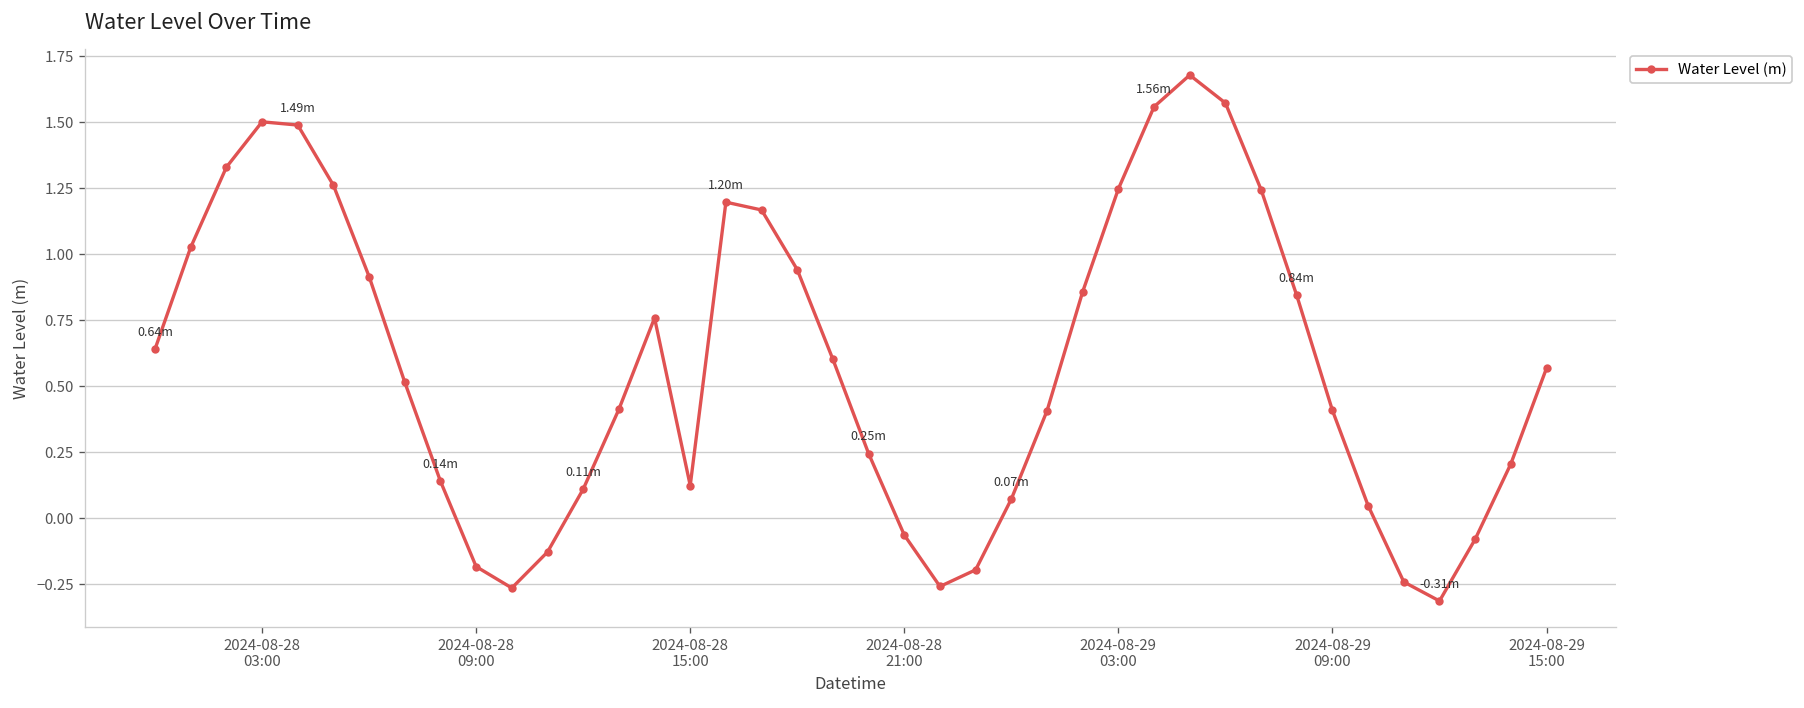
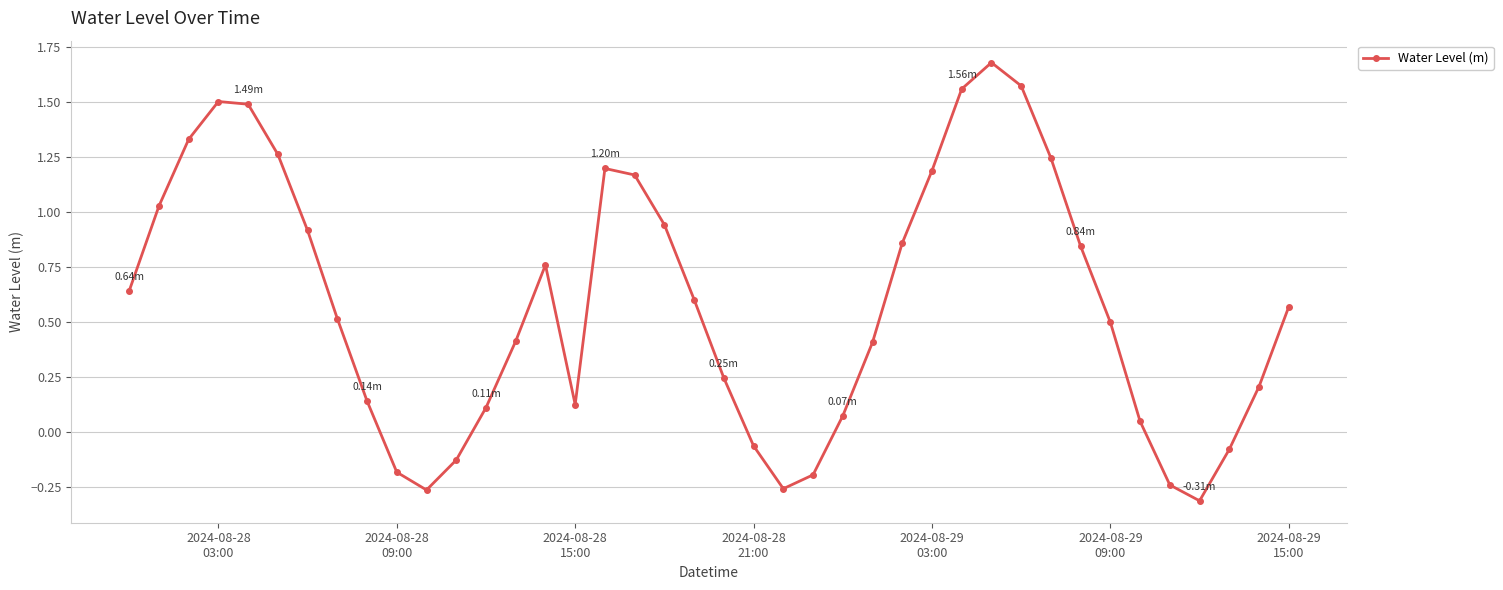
  {
    "2024-08-28 03:00": 1.50,
    "2024-08-28 09:00": -0.18,
    "2024-08-28 15:00": 0.12,
    "2024-08-28 21:00": -0.06,
-   "2024-08-29 03:00": 1.25,
-   "2024-08-29 09:00": 0.41,
+   "2024-08-29 03:00": 1.19,
+   "2024-08-29 09:00": 0.50,
    "2024-08-29 15:00": 0.57
  }
